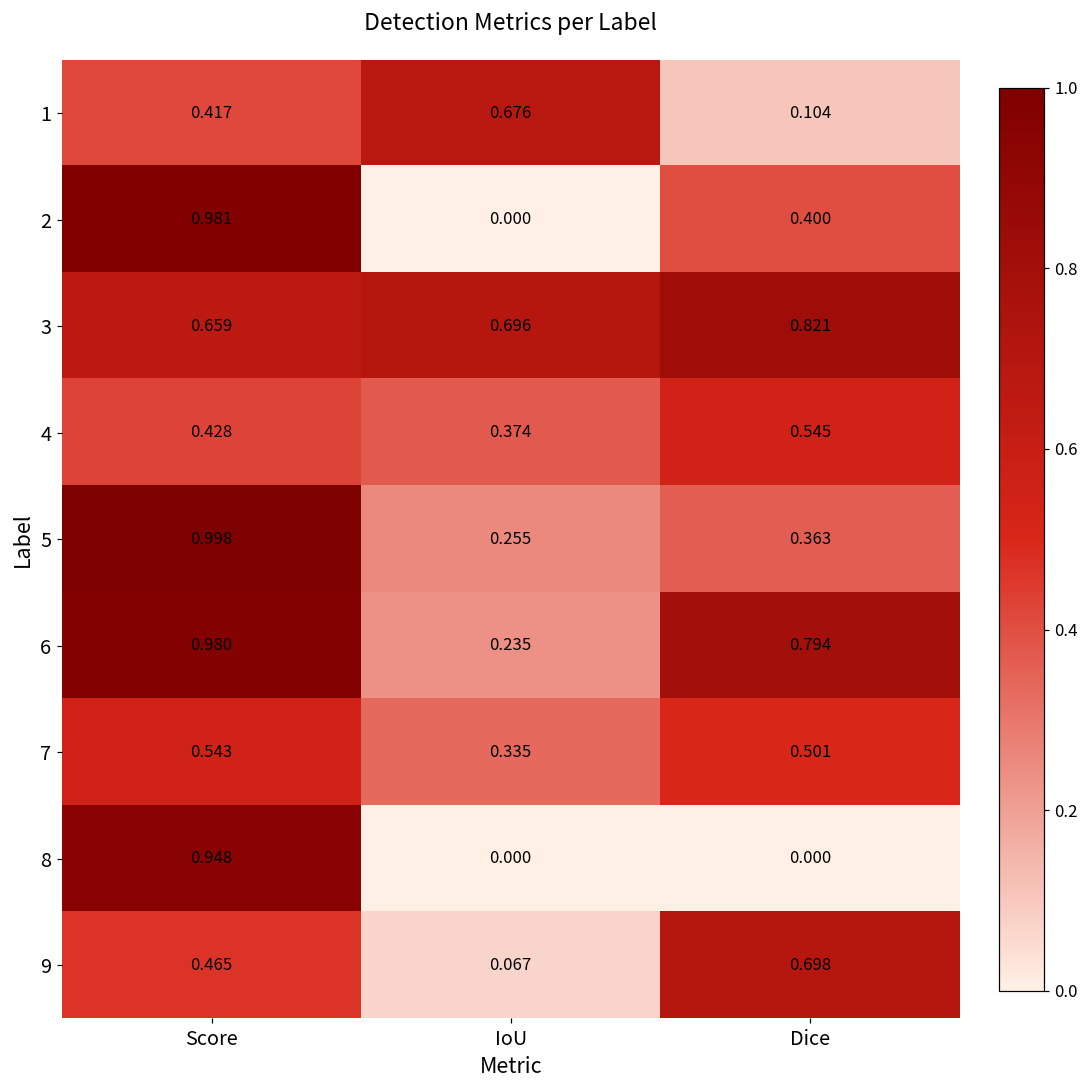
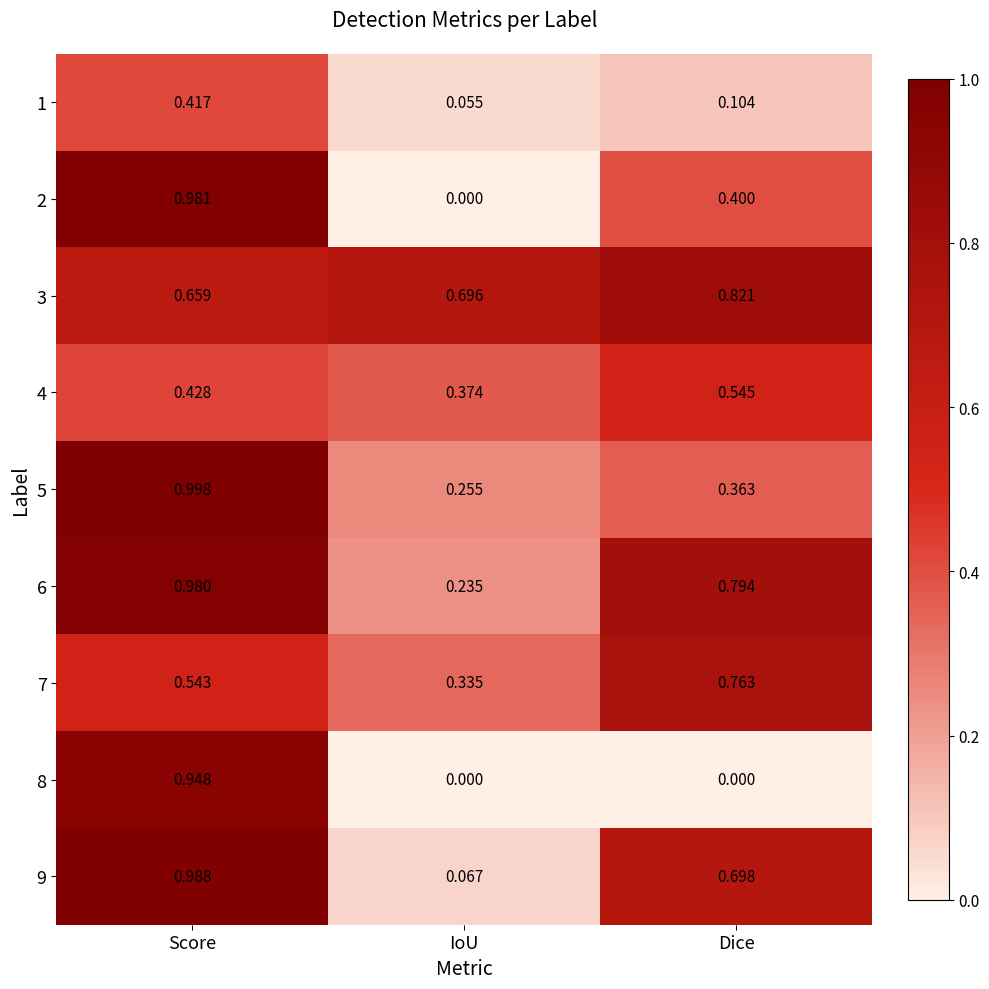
  {
    "1": {
      "Score": 0.417,
-     "IoU": 0.676,
+     "IoU": 0.055,
      "Dice": 0.104
    },
    "2": {
      "Score": 0.981,
      "IoU": 0.000,
      "Dice": 0.400
    },
    "3": {
      "Score": 0.659,
      "IoU": 0.696,
      "Dice": 0.821
    },
    "4": {
      "Score": 0.428,
      "IoU": 0.374,
      "Dice": 0.545
    },
    "5": {
      "Score": 0.998,
      "IoU": 0.255,
      "Dice": 0.363
    },
    "6": {
      "Score": 0.980,
      "IoU": 0.235,
      "Dice": 0.794
    },
    "7": {
      "Score": 0.543,
      "IoU": 0.335,
-     "Dice": 0.501
+     "Dice": 0.763
    },
    "8": {
      "Score": 0.948,
      "IoU": 0.000,
      "Dice": 0.000
    },
    "9": {
-     "Score": 0.465,
+     "Score": 0.988,
      "IoU": 0.067,
      "Dice": 0.698
    }
  }
